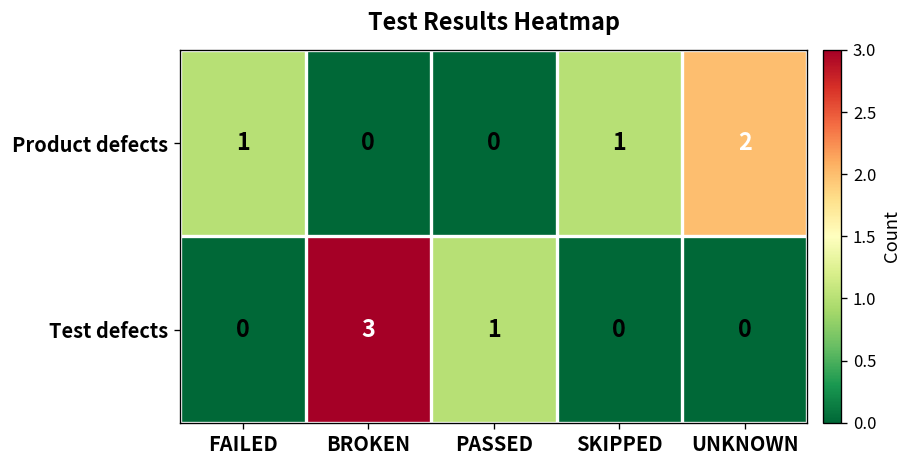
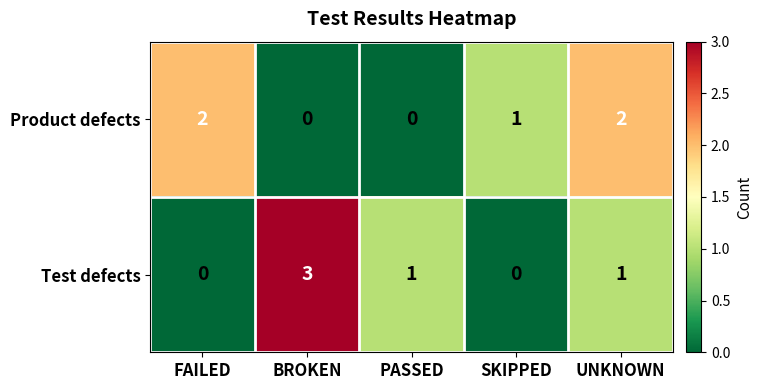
  {
    "Product defects": {
-     "FAILED": 1,
+     "FAILED": 2,
      "BROKEN": 0,
      "PASSED": 0,
      "SKIPPED": 1,
      "UNKNOWN": 2
    },
    "Test defects": {
      "FAILED": 0,
      "BROKEN": 3,
      "PASSED": 1,
      "SKIPPED": 0,
-     "UNKNOWN": 0
+     "UNKNOWN": 1
    }
  }
